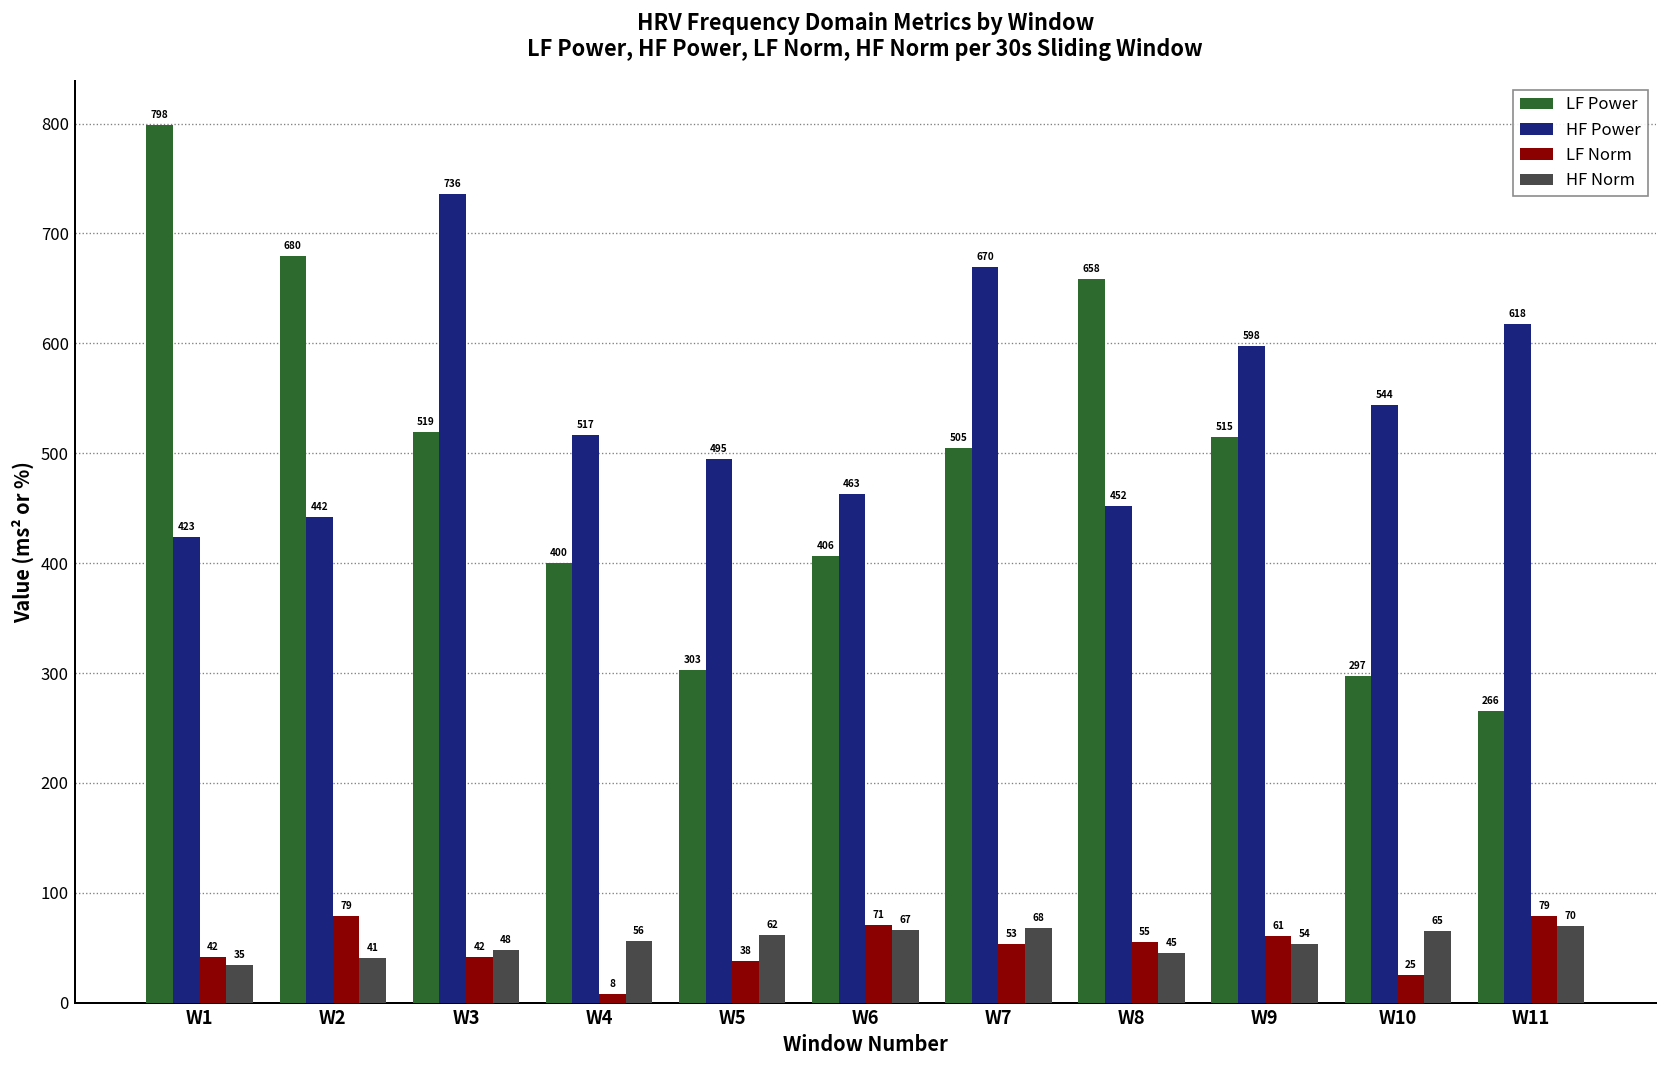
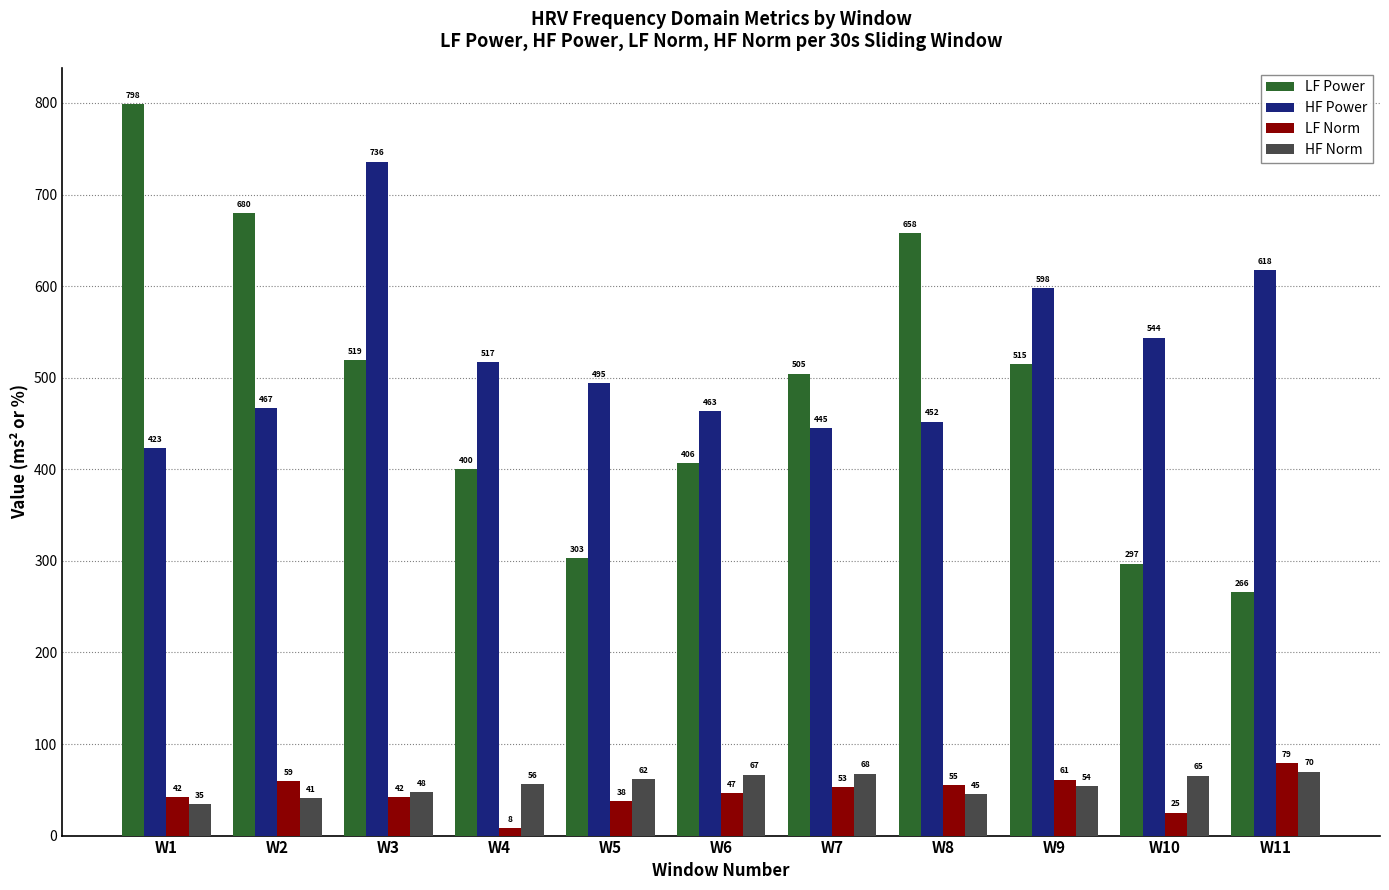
  {
    "HF Power": {
      "W1": 423,
-     "W2": 442,
+     "W2": 467,
      "W3": 736,
      "W4": 517,
      "W5": 495,
      "W6": 463,
-     "W7": 670,
+     "W7": 445,
      "W8": 452,
      "W9": 598,
      "W10": 544,
      "W11": 618
    },
    "LF Norm": {
      "W1": 42,
-     "W2": 79,
+     "W2": 59,
      "W3": 42,
      "W4": 8,
      "W5": 38,
-     "W6": 71,
+     "W6": 47,
      "W7": 53,
      "W8": 55,
      "W9": 61,
      "W10": 25,
      "W11": 79
    }
  }
